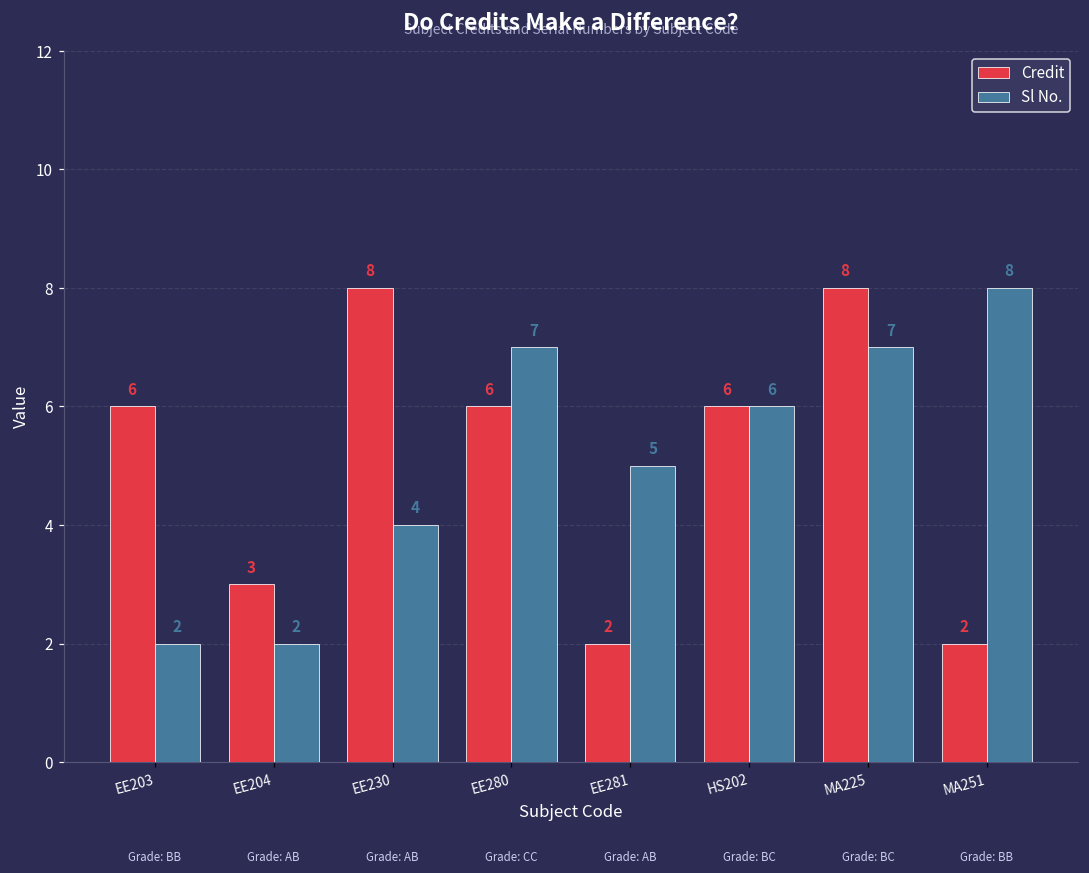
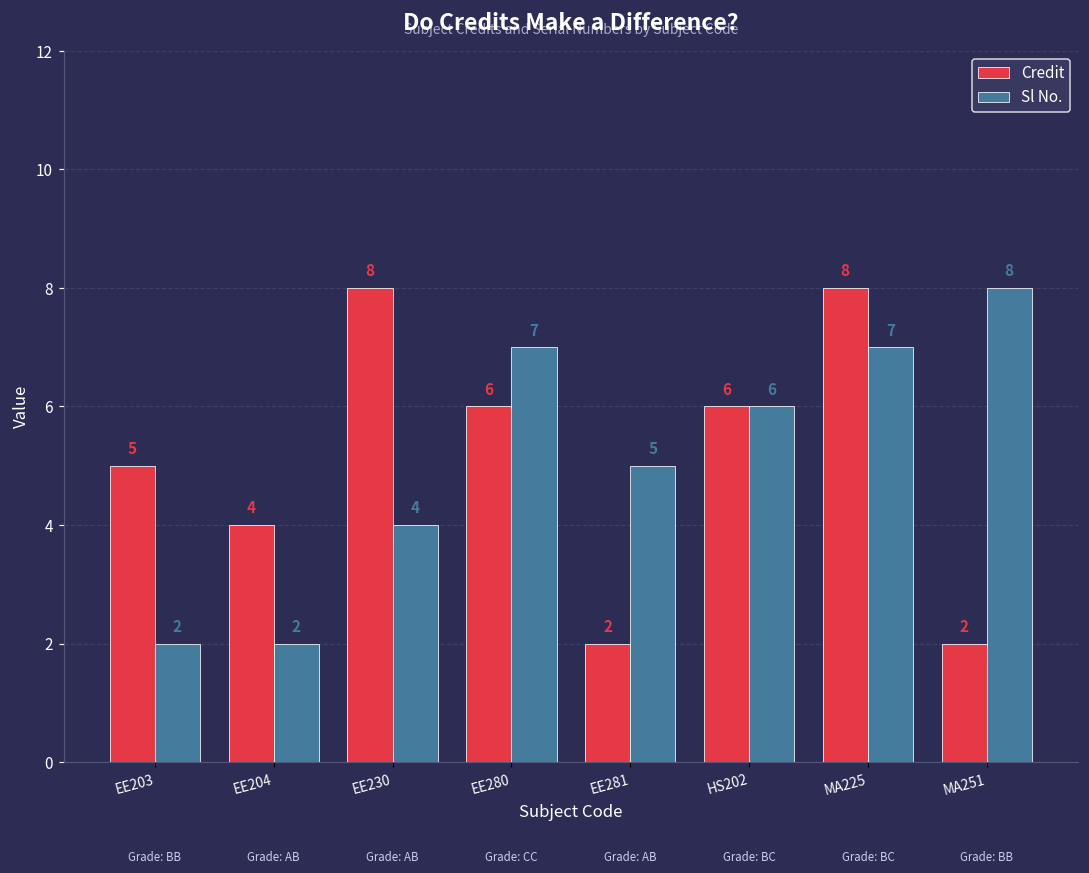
  {
    "Credit": {
-     "EE203": 6,
-     "EE204": 3,
+     "EE203": 5,
+     "EE204": 4,
      "EE230": 8,
      "EE280": 6,
      "EE281": 2,
      "HS202": 6,
      "MA225": 8,
      "MA251": 2
    },
    "Sl No.": {
      "EE203": 2,
      "EE204": 2,
      "EE230": 4,
      "EE280": 7,
      "EE281": 5,
      "HS202": 6,
      "MA225": 7,
      "MA251": 8
    }
  }
